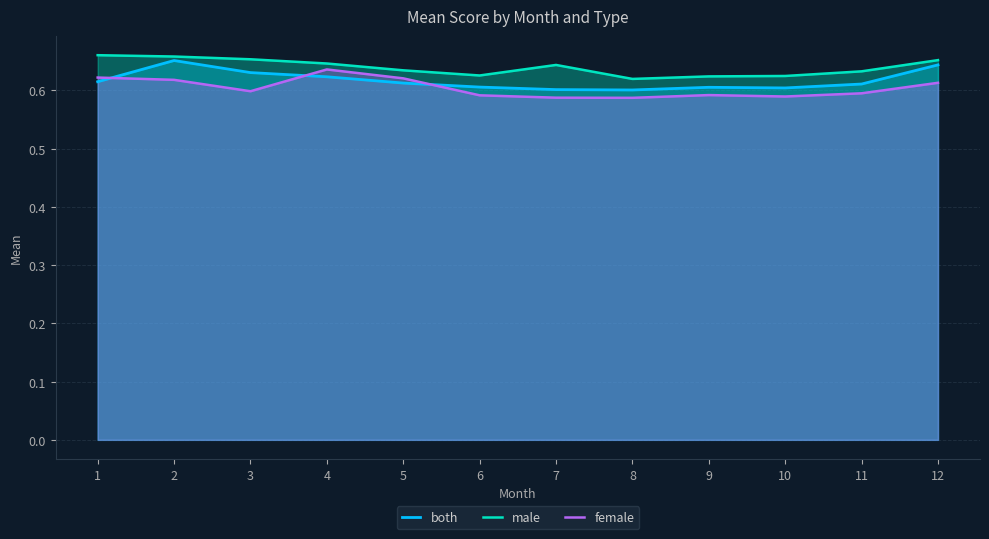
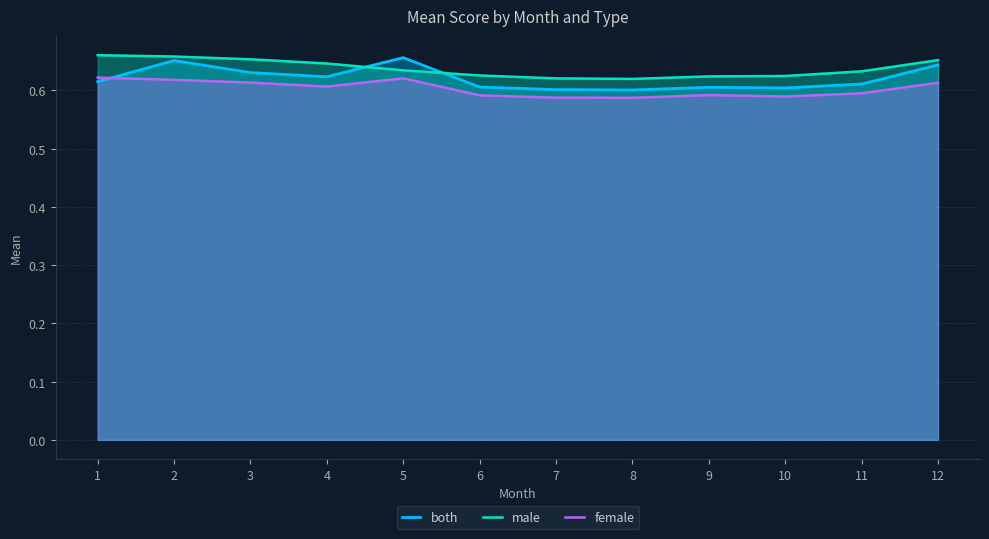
  {
    "both": {
      "1": 0.61,
      "2": 0.65,
      "3": 0.63,
      "4": 0.62,
-     "5": 0.61,
+     "5": 0.66,
      "6": 0.61,
      "7": 0.60,
      "8": 0.60,
      "9": 0.61,
      "10": 0.60,
      "11": 0.61,
      "12": 0.64
    },
    "male": {
      "1": 0.66,
      "2": 0.66,
      "3": 0.65,
      "4": 0.65,
      "5": 0.63,
      "6": 0.63,
-     "7": 0.64,
+     "7": 0.62,
      "8": 0.62,
      "9": 0.62,
      "10": 0.62,
      "11": 0.63,
      "12": 0.65
    },
    "female": {
      "1": 0.62,
      "2": 0.62,
-     "3": 0.60,
-     "4": 0.64,
+     "3": 0.61,
+     "4": 0.61,
      "5": 0.62,
      "6": 0.59,
      "7": 0.59,
      "8": 0.59,
      "9": 0.59,
      "10": 0.59,
      "11": 0.60,
      "12": 0.61
    }
  }
